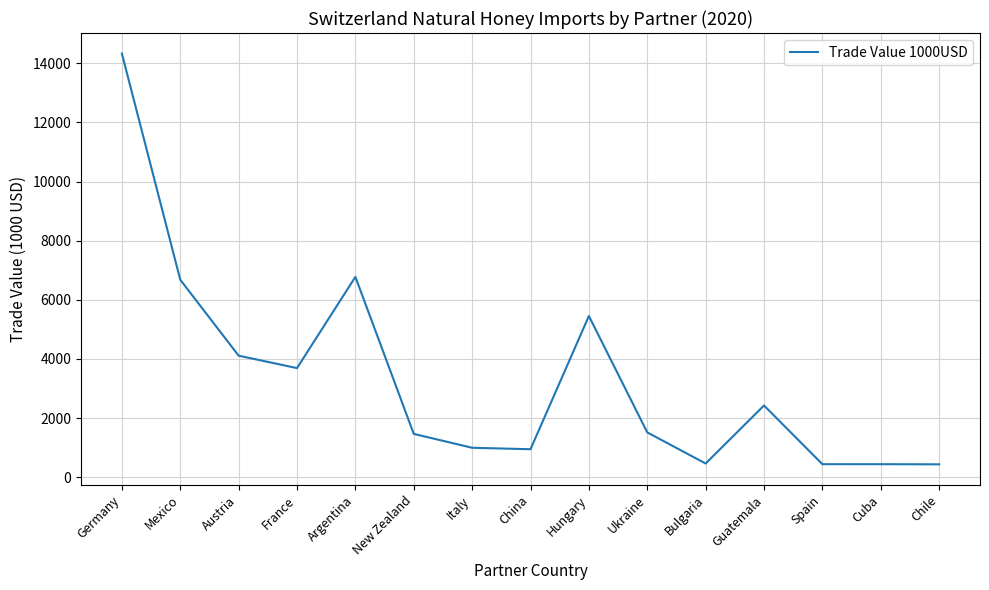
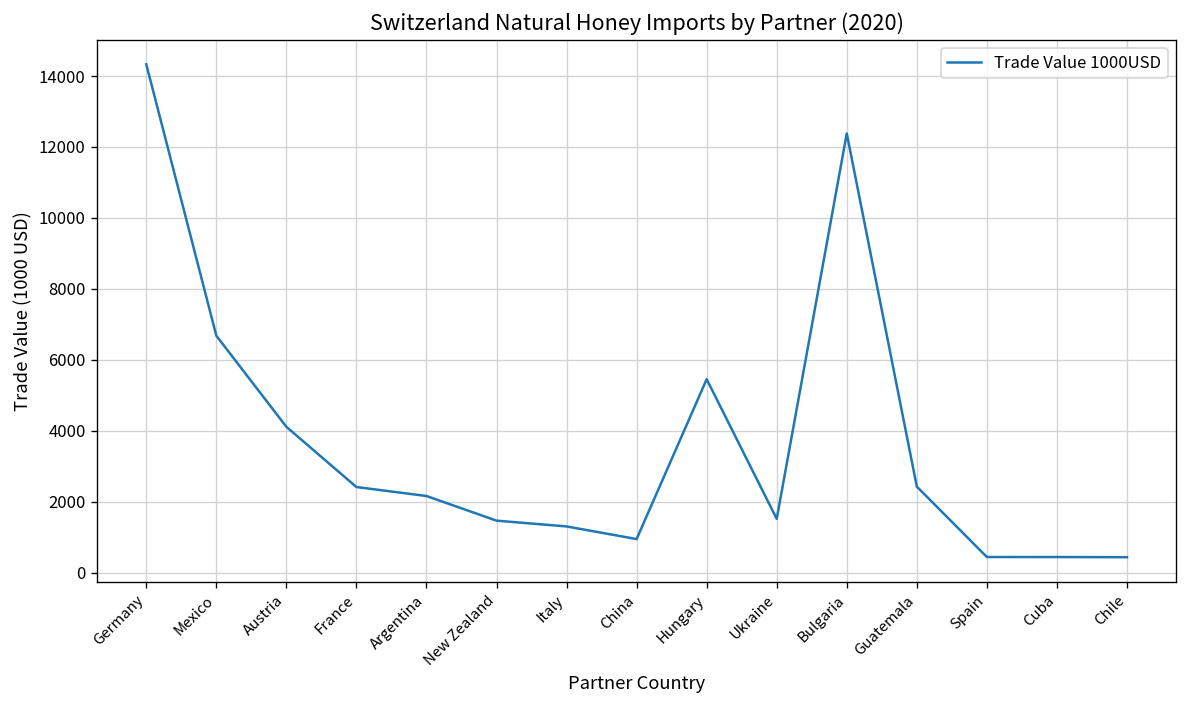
  {
    "Germany": 14300,
    "Mexico": 6700,
    "Austria": 4100,
-   "France": 3700,
-   "Argentina": 6800,
+   "France": 2400,
+   "Argentina": 2200,
    "New Zealand": 1500,
-   "Italy": 1000,
+   "Italy": 1300,
    "China": 900,
    "Hungary": 5500,
    "Ukraine": 1500,
-   "Bulgaria": 500,
+   "Bulgaria": 12400,
    "Guatemala": 2400,
    "Spain": 400,
    "Cuba": 400,
    "Chile": 400
  }
